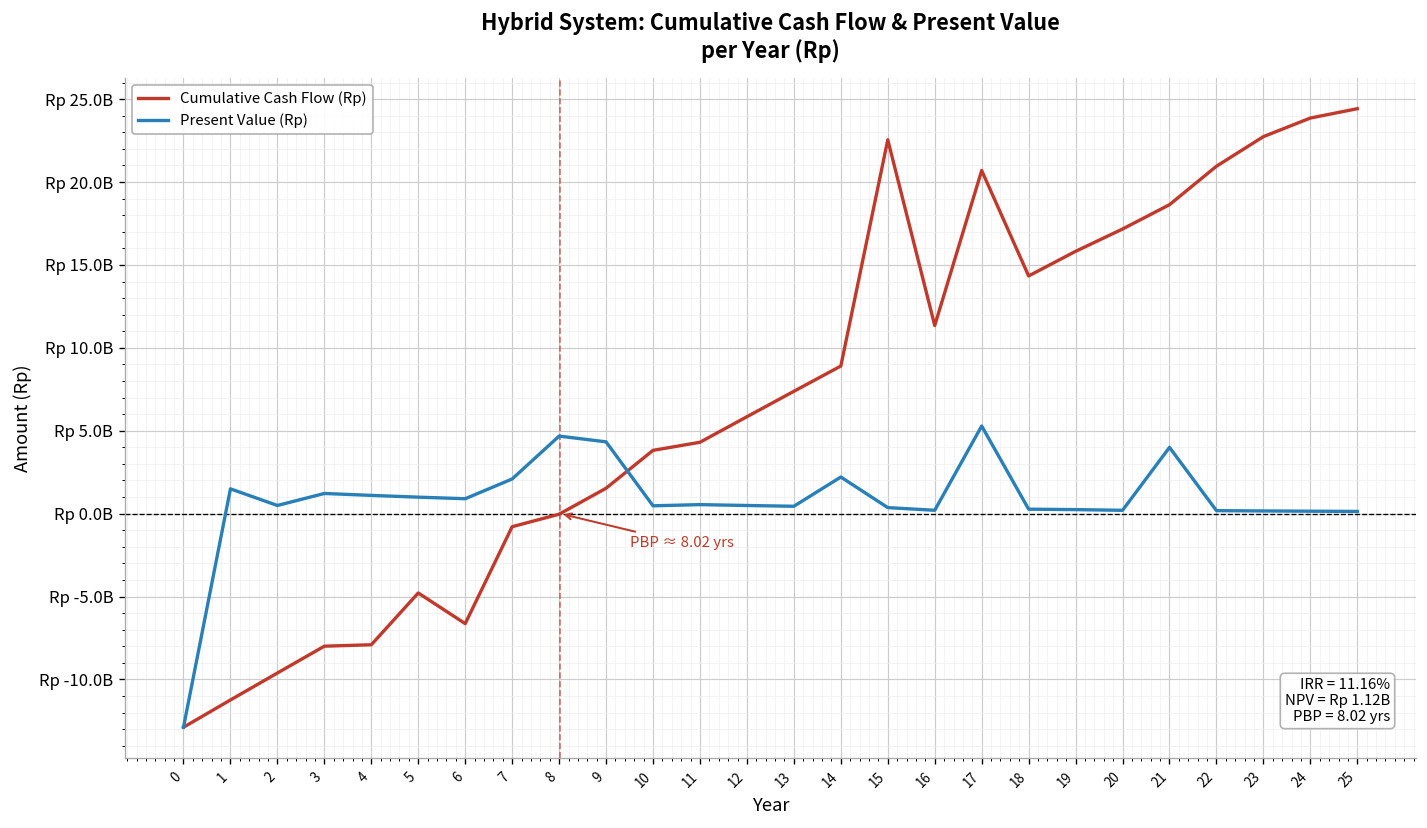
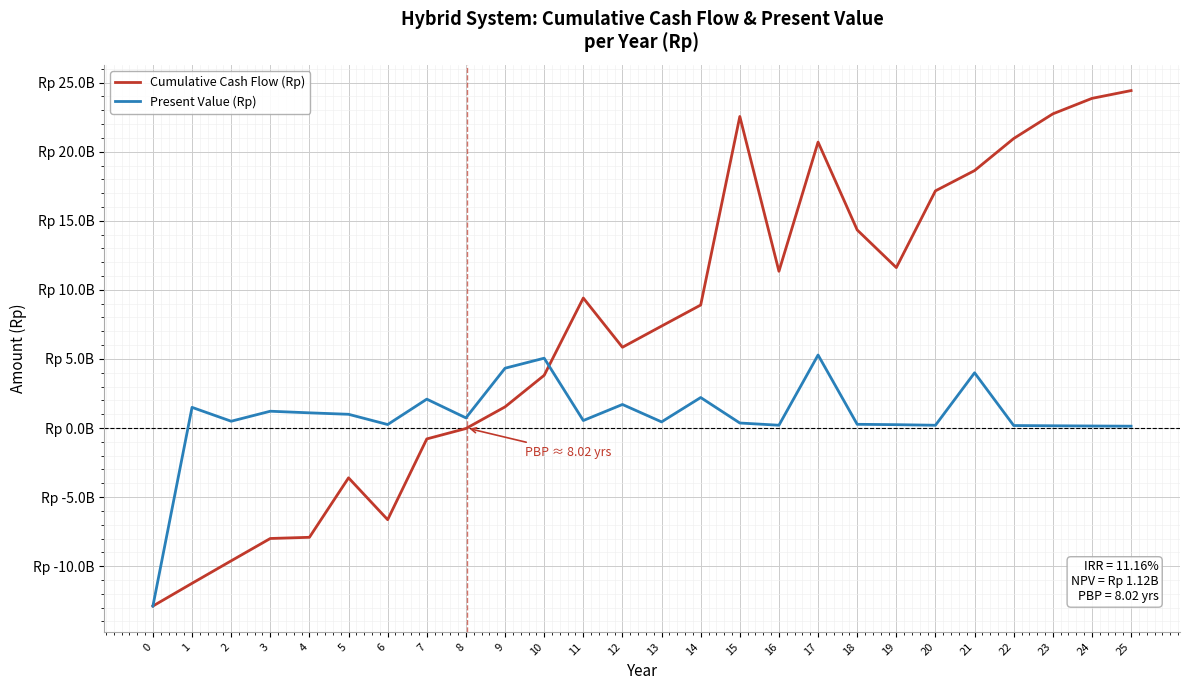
  {
    "Cumulative Cash Flow (Rp)": {
      "1": "Rp -11200000000",
      "2": "Rp -9600000000",
      "3": "Rp -8000000000",
      "4": "Rp -7900000000",
-     "5": "Rp -4800000000",
+     "5": "Rp -3600000000",
      "6": "Rp -6600000000",
      "7": "Rp -800000000",
      "9": "Rp 1500000000",
      "10": "Rp 3800000000",
-     "11": "Rp 4300000000",
+     "11": "Rp 9400000000",
      "12": "Rp 5800000000",
      "13": "Rp 7400000000",
      "14": "Rp 8900000000",
      "15": "Rp 22500000000",
      "16": "Rp 11300000000",
      "17": "Rp 20700000000",
      "18": "Rp 14300000000",
-     "19": "Rp 15800000000",
+     "19": "Rp 11600000000",
      "20": "Rp 17200000000",
      "21": "Rp 18600000000",
      "22": "Rp 21000000000",
      "23": "Rp 22700000000",
      "24": "Rp 23900000000",
      "25": "Rp 24400000000"
    },
    "Present Value (Rp)": {
      "1": "Rp 1500000000",
      "2": "Rp 500000000",
      "3": "Rp 1200000000",
      "4": "Rp 1100000000",
      "5": "Rp 1000000000",
-     "6": "Rp 900000000",
+     "6": "Rp 300000000",
      "7": "Rp 2100000000",
-     "8": "Rp 4700000000",
+     "8": "Rp 700000000",
      "9": "Rp 4300000000",
-     "10": "Rp 500000000",
+     "10": "Rp 5100000000",
      "11": "Rp 500000000",
-     "12": "Rp 500000000",
+     "12": "Rp 1700000000",
      "13": "Rp 400000000",
      "14": "Rp 2200000000",
      "15": "Rp 400000000",
      "16": "Rp 200000000",
      "17": "Rp 5300000000",
      "18": "Rp 300000000",
      "19": "Rp 200000000",
      "20": "Rp 200000000",
      "21": "Rp 4000000000",
      "22": "Rp 200000000",
      "23": "Rp 200000000",
      "24": "Rp 100000000",
      "25": "Rp 100000000"
    }
  }
